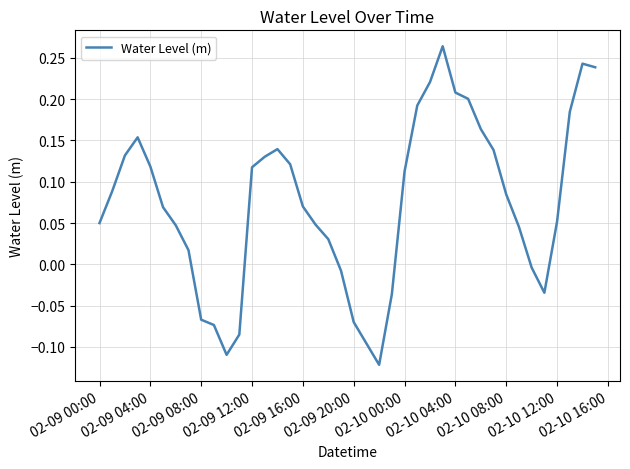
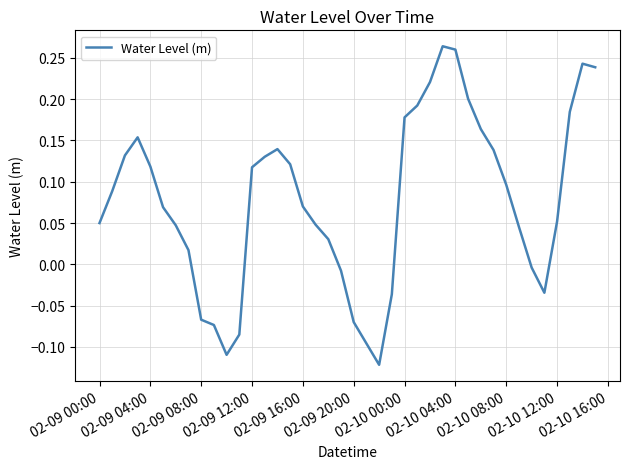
  {
    "02-09 00:00": 0.05,
    "02-09 04:00": 0.12,
    "02-09 08:00": -0.07,
    "02-09 12:00": 0.12,
    "02-09 16:00": 0.07,
    "02-09 20:00": -0.07,
-   "02-10 00:00": 0.11,
-   "02-10 04:00": 0.21,
-   "02-10 08:00": 0.08,
+   "02-10 00:00": 0.18,
+   "02-10 04:00": 0.26,
+   "02-10 08:00": 0.10,
    "02-10 12:00": 0.05
  }
